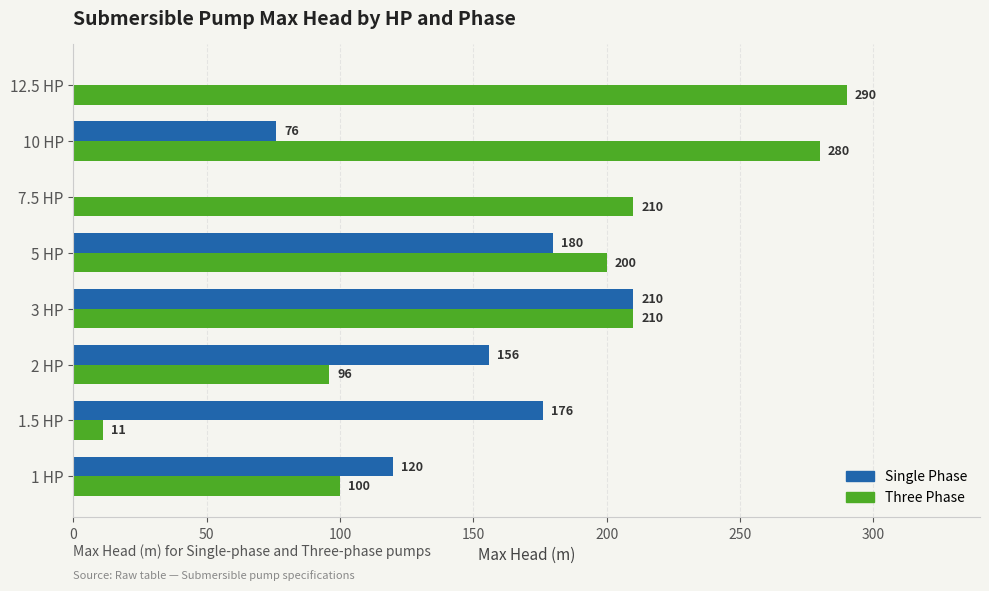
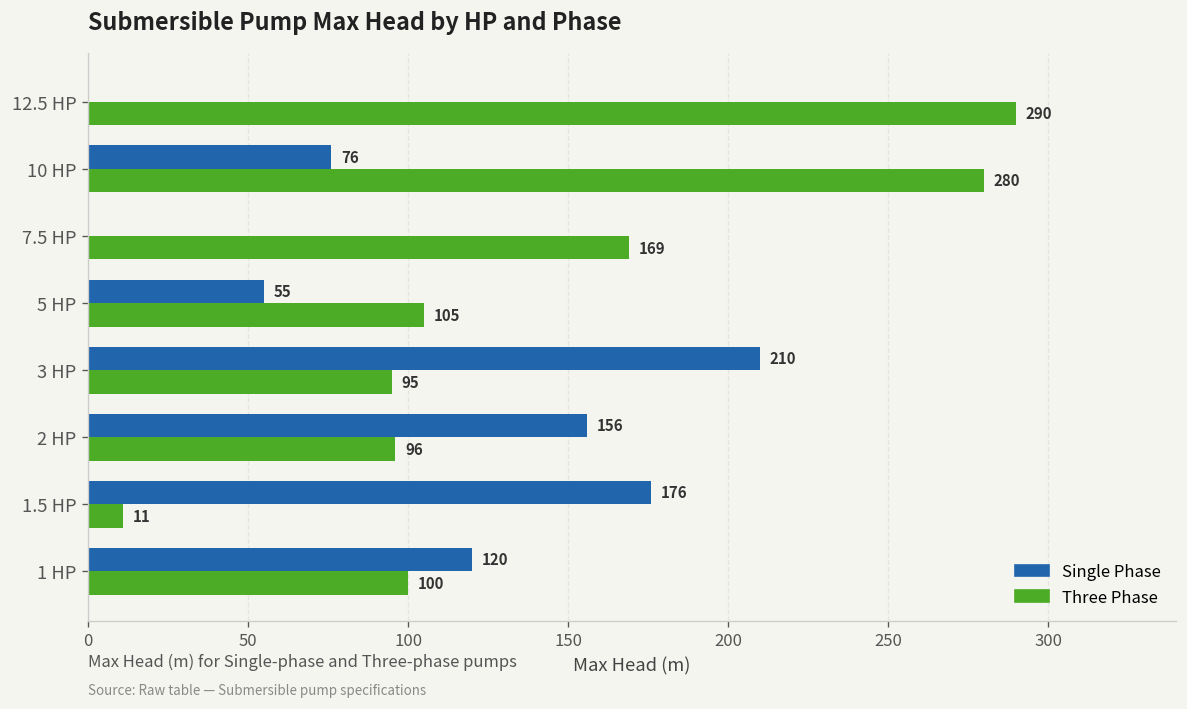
  {
    "Single Phase": {
      "10 HP": 76,
-     "5 HP": 180,
+     "5 HP": 55,
      "3 HP": 210,
      "2 HP": 156,
      "1.5 HP": 176,
      "1 HP": 120
    },
    "Three Phase": {
      "12.5 HP": 290,
      "10 HP": 280,
-     "7.5 HP": 210,
-     "5 HP": 200,
-     "3 HP": 210,
+     "7.5 HP": 169,
+     "5 HP": 105,
+     "3 HP": 95,
      "2 HP": 96,
      "1.5 HP": 11,
      "1 HP": 100
    }
  }
